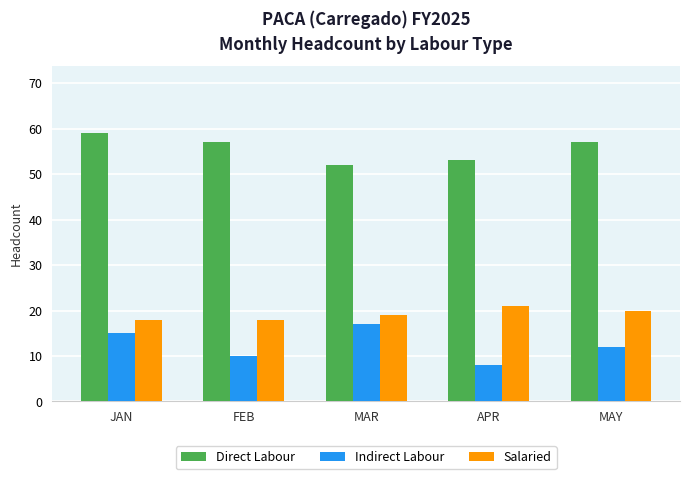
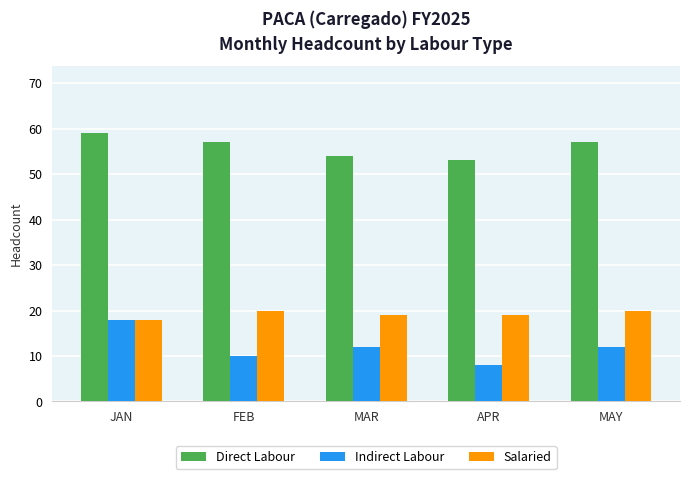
  {
    "Direct Labour": {
      "JAN": 59,
      "FEB": 57,
-     "MAR": 52,
+     "MAR": 54,
      "APR": 53,
      "MAY": 57
    },
    "Indirect Labour": {
-     "JAN": 15,
+     "JAN": 18,
      "FEB": 10,
-     "MAR": 17,
+     "MAR": 12,
      "APR": 8,
      "MAY": 12
    },
    "Salaried": {
      "JAN": 18,
-     "FEB": 18,
+     "FEB": 20,
      "MAR": 19,
-     "APR": 21,
+     "APR": 19,
      "MAY": 20
    }
  }
